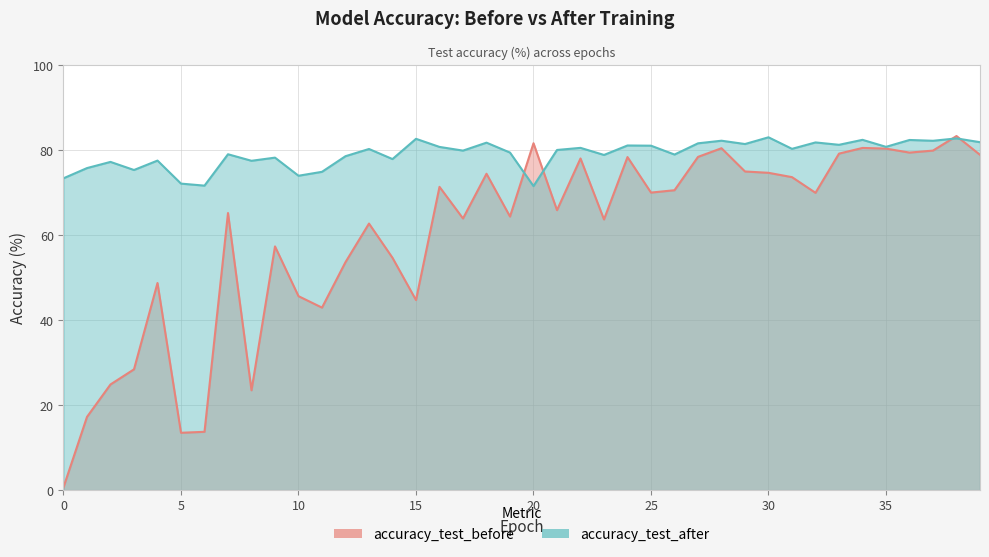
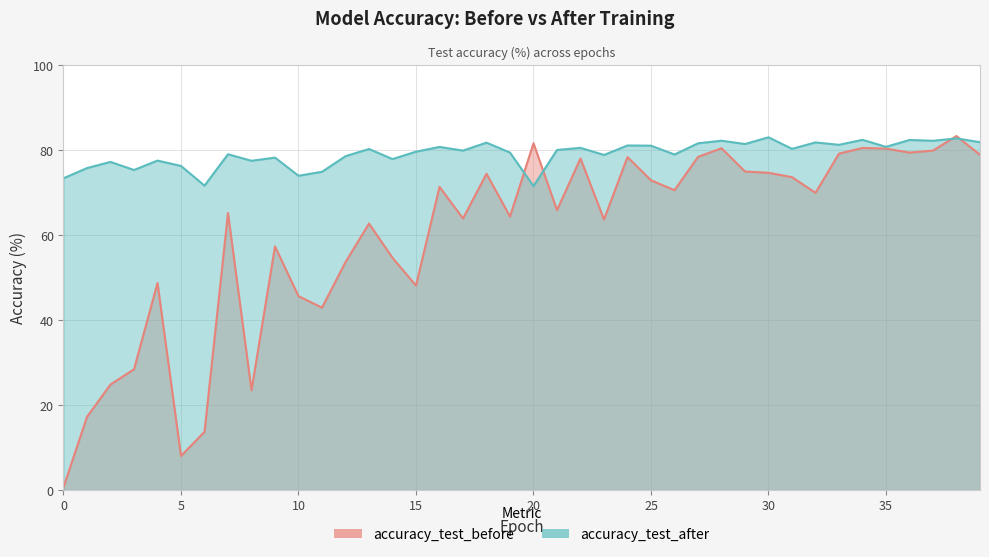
  {
    "accuracy_test_before": {
      "0": 1,
-     "5": 14,
+     "5": 8,
      "10": 46,
-     "15": 45,
+     "15": 48,
      "20": 82,
-     "25": 70,
+     "25": 73,
      "30": 75
    },
    "accuracy_test_after": {
      "0": 73,
-     "5": 72,
+     "5": 76,
      "10": 74,
-     "15": 83,
+     "15": 80,
      "20": 72,
      "25": 81,
      "30": 83
    }
  }
